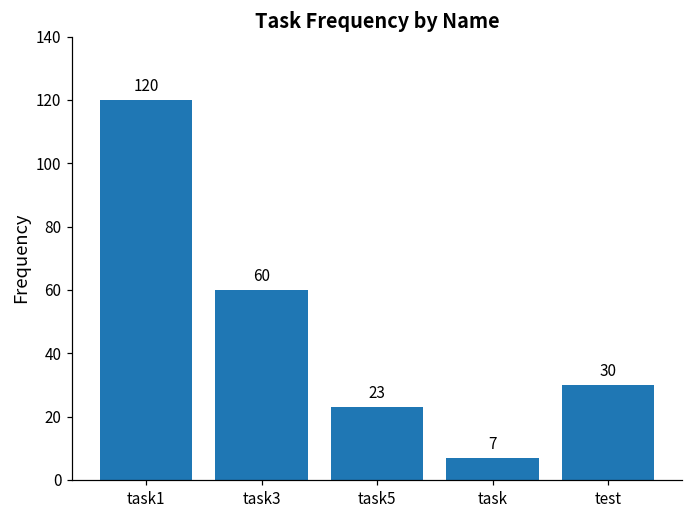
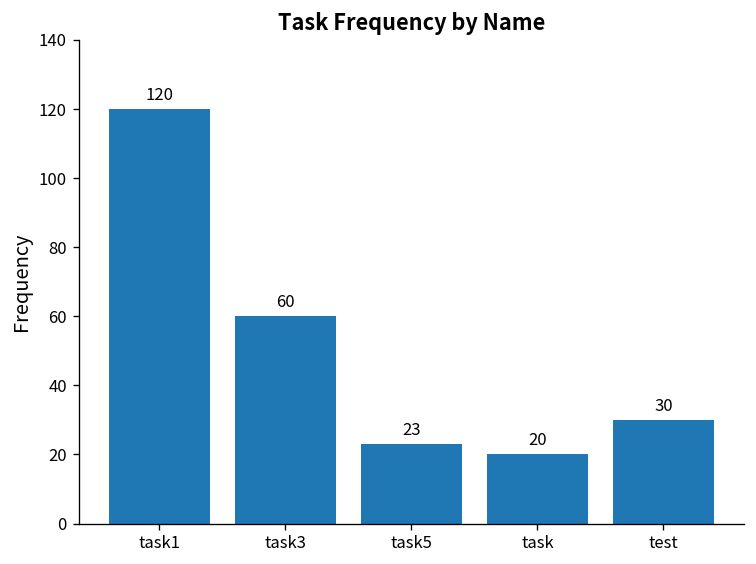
  {
    "task1": 120,
    "task3": 60,
    "task5": 23,
-   "task": 7,
+   "task": 20,
    "test": 30
  }
